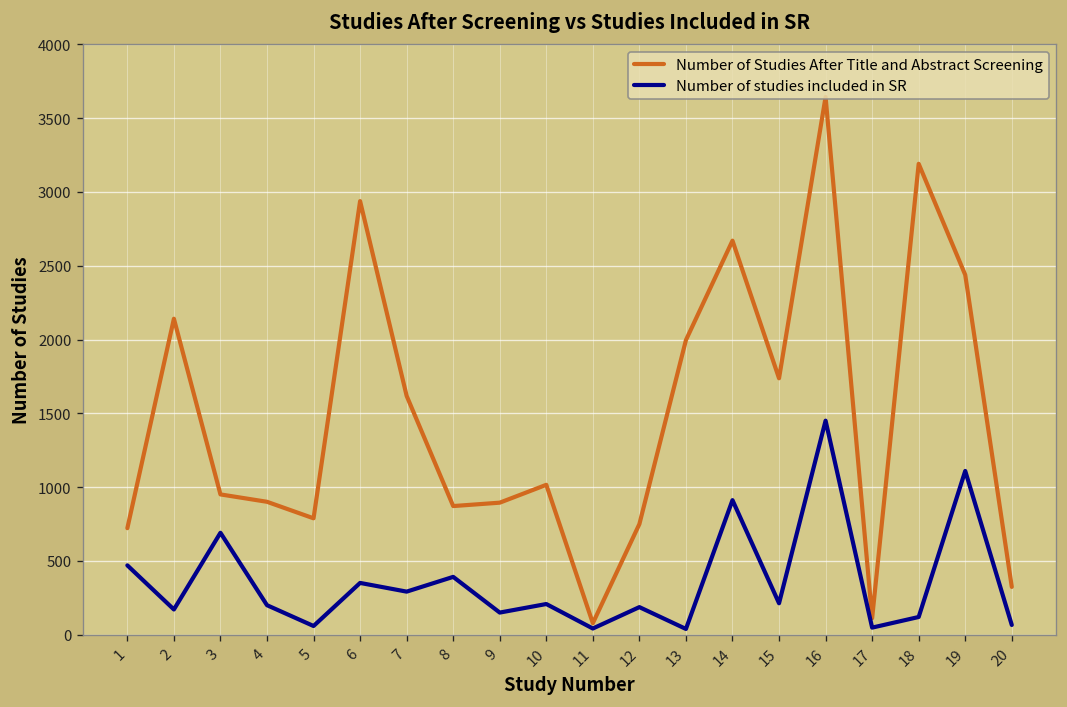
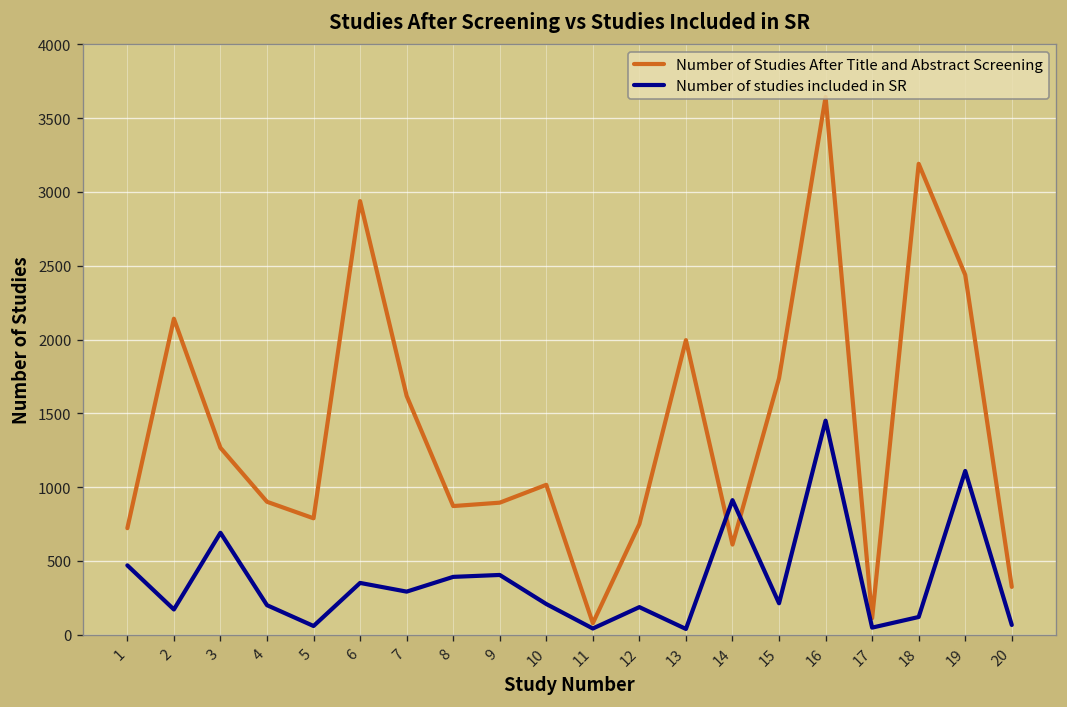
  {
    "Number of Studies After Title and Abstract Screening": {
      "1": 720,
      "2": 2140,
-     "3": 950,
+     "3": 1270,
      "4": 900,
      "5": 790,
      "6": 2940,
      "7": 1620,
      "8": 870,
      "9": 890,
      "10": 1020,
      "11": 80,
      "12": 750,
      "13": 2000,
-     "14": 2670,
+     "14": 610,
      "15": 1740,
      "17": 110,
      "18": 3190,
      "19": 2440,
      "20": 320
    },
    "Number of studies included in SR": {
      "1": 470,
      "2": 170,
      "3": 690,
      "4": 200,
      "5": 60,
      "6": 350,
      "7": 290,
      "8": 390,
-     "9": 150,
+     "9": 400,
      "10": 210,
      "11": 40,
      "12": 190,
      "13": 40,
      "14": 910,
      "15": 210,
      "16": 1450,
      "17": 50,
      "18": 120,
      "19": 1110,
      "20": 70
    }
  }
